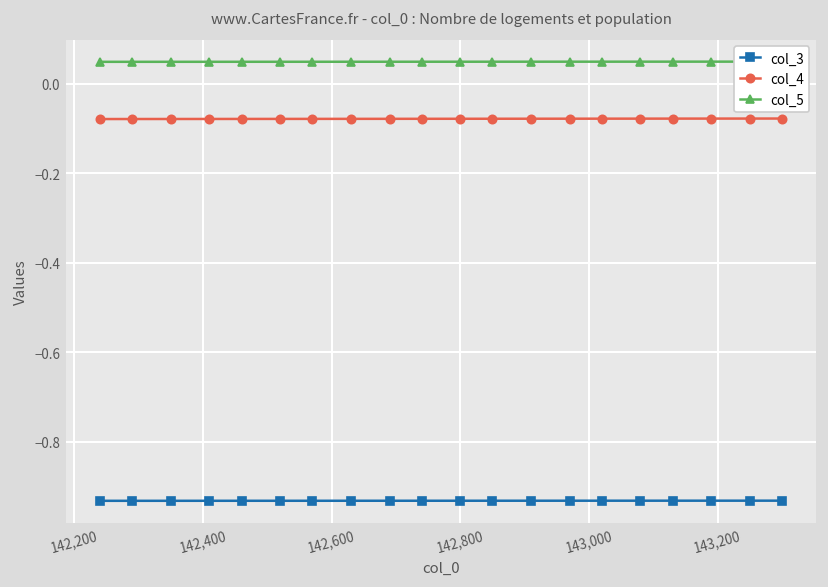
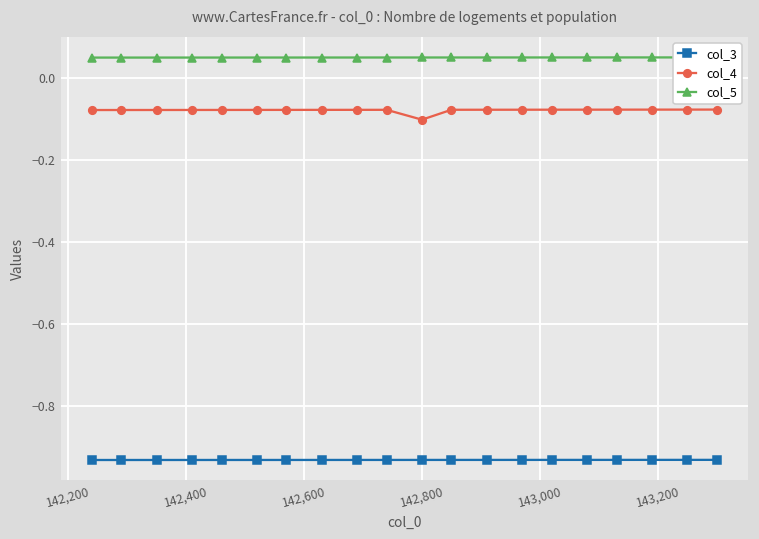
  {
    "col_3": {
      "142,800": -0.93
    },
    "col_4": {
-     "142,800": -0.08
+     "142,800": -0.10
    },
    "col_5": {
      "142,800": 0.05
    }
  }
